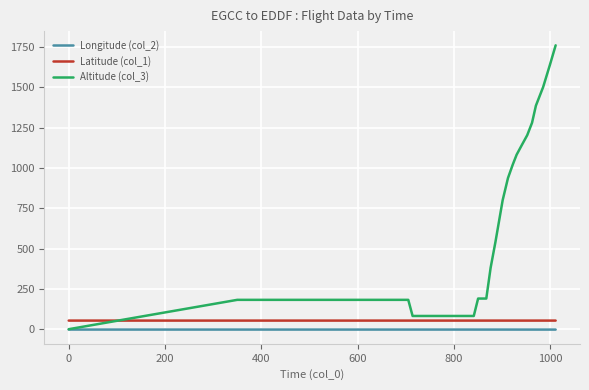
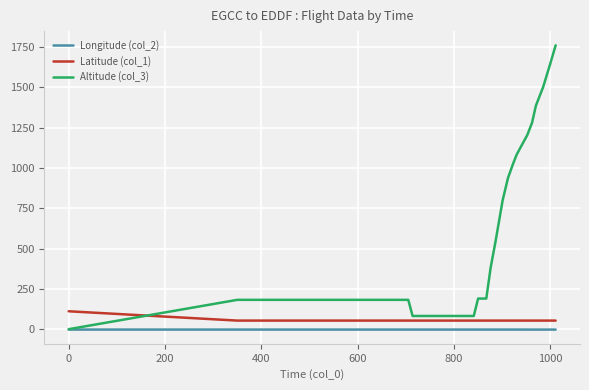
  {
    "Latitude (col_1)": {
-     "0": 50
+     "0": 110
    }
  }
